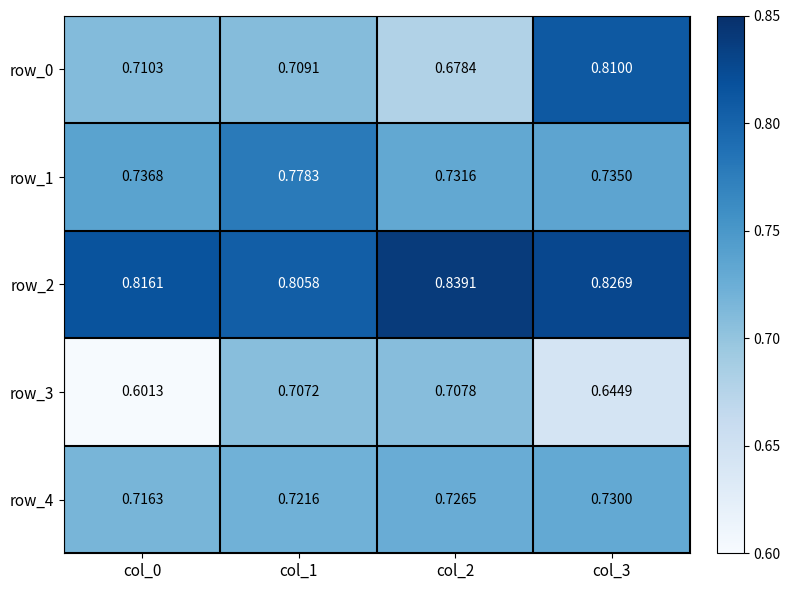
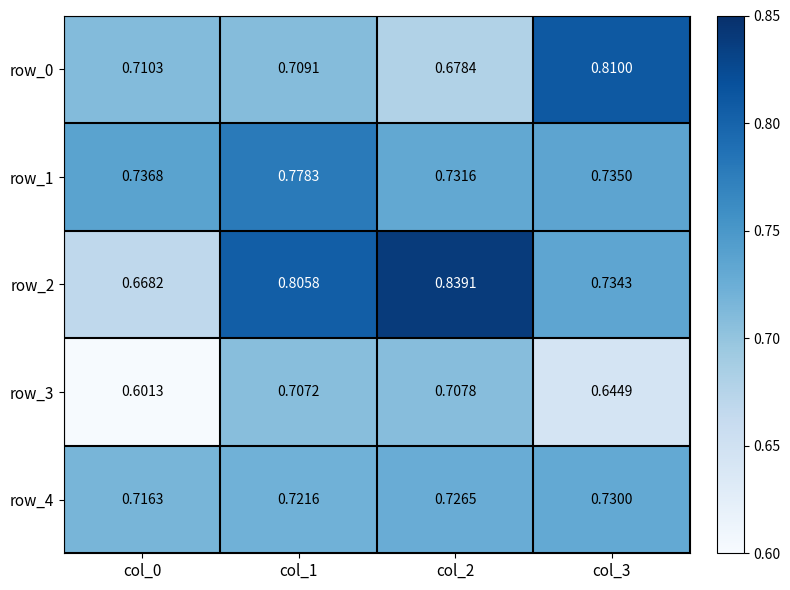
  {
    "row_0": {
      "col_0": 0.7103,
      "col_1": 0.7091,
      "col_2": 0.6784,
      "col_3": 0.8100
    },
    "row_1": {
      "col_0": 0.7368,
      "col_1": 0.7783,
      "col_2": 0.7316,
      "col_3": 0.7350
    },
    "row_2": {
-     "col_0": 0.8161,
+     "col_0": 0.6682,
      "col_1": 0.8058,
      "col_2": 0.8391,
-     "col_3": 0.8269
+     "col_3": 0.7343
    },
    "row_3": {
      "col_0": 0.6013,
      "col_1": 0.7072,
      "col_2": 0.7078,
      "col_3": 0.6449
    },
    "row_4": {
      "col_0": 0.7163,
      "col_1": 0.7216,
      "col_2": 0.7265,
      "col_3": 0.7300
    }
  }
